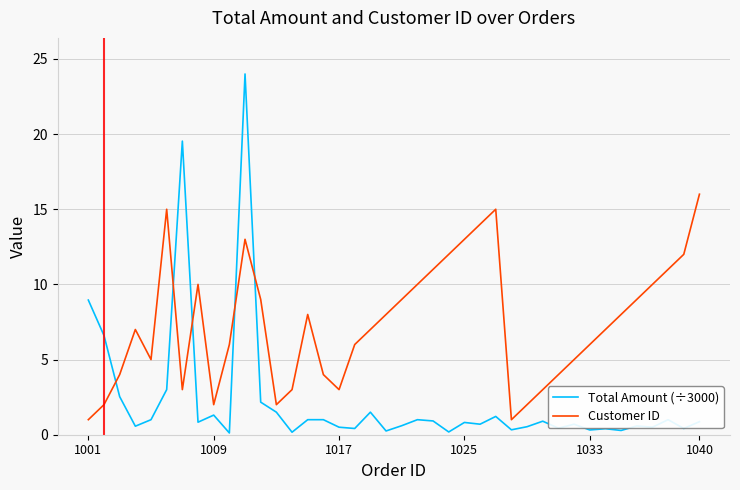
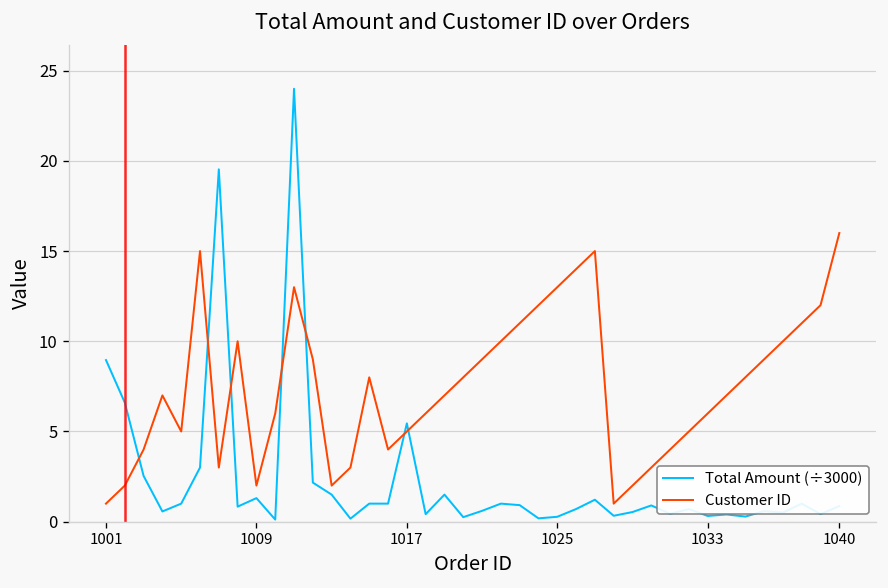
  {
    "Total Amount (÷3000)": {
      "1001": 9.0,
      "1009": 1.3,
-     "1017": 0.5,
-     "1025": 0.8,
+     "1017": 5.4,
+     "1025": 0.3,
      "1033": 0.3
    },
    "Customer ID": {
      "1001": 1,
      "1009": 2,
-     "1017": 3,
+     "1017": 5,
      "1025": 13,
      "1033": 6,
      "1040": 16
    }
  }
